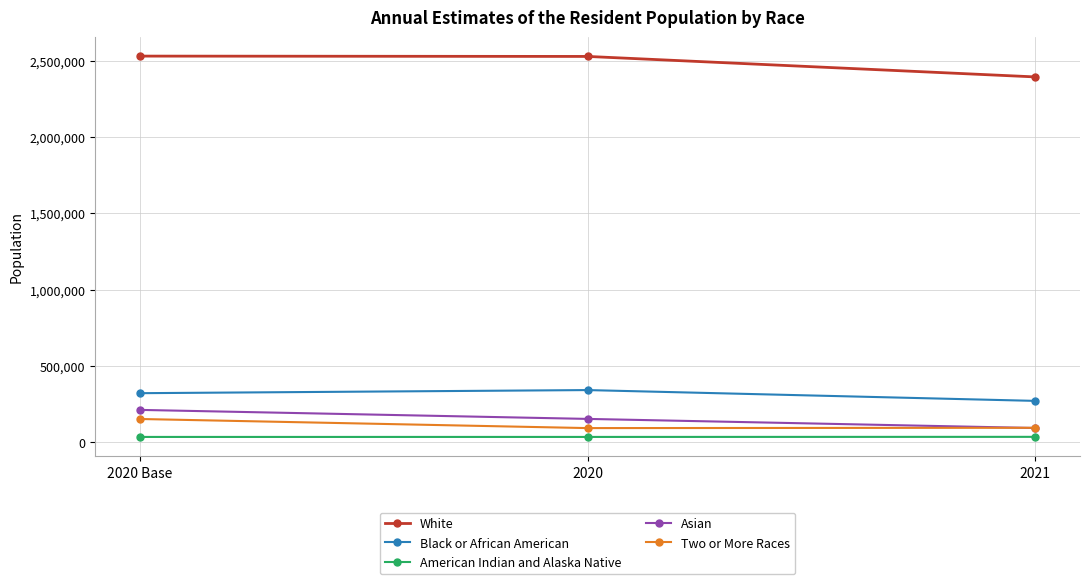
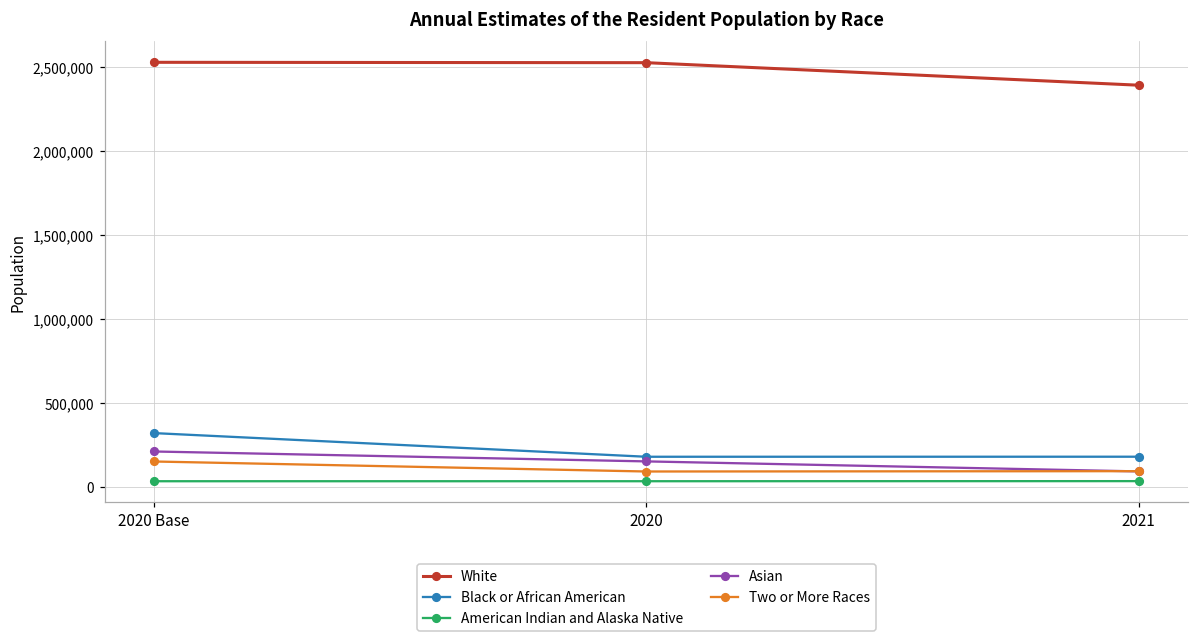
  {
    "White": {
      "2020 Base": "2,530,000",
      "2020": "2,530,000",
      "2021": "2,390,000"
    },
    "Black or African American": {
      "2020 Base": "320,000",
-     "2020": "340,000",
-     "2021": "270,000"
+     "2020": "180,000",
+     "2021": "180,000"
    },
    "American Indian and Alaska Native": {
      "2020 Base": "40,000",
      "2020": "40,000",
      "2021": "40,000"
    },
    "Asian": {
      "2020 Base": "210,000",
      "2020": "150,000"
    },
    "Two or More Races": {
      "2020 Base": "150,000",
      "2020": "90,000"
    }
  }
